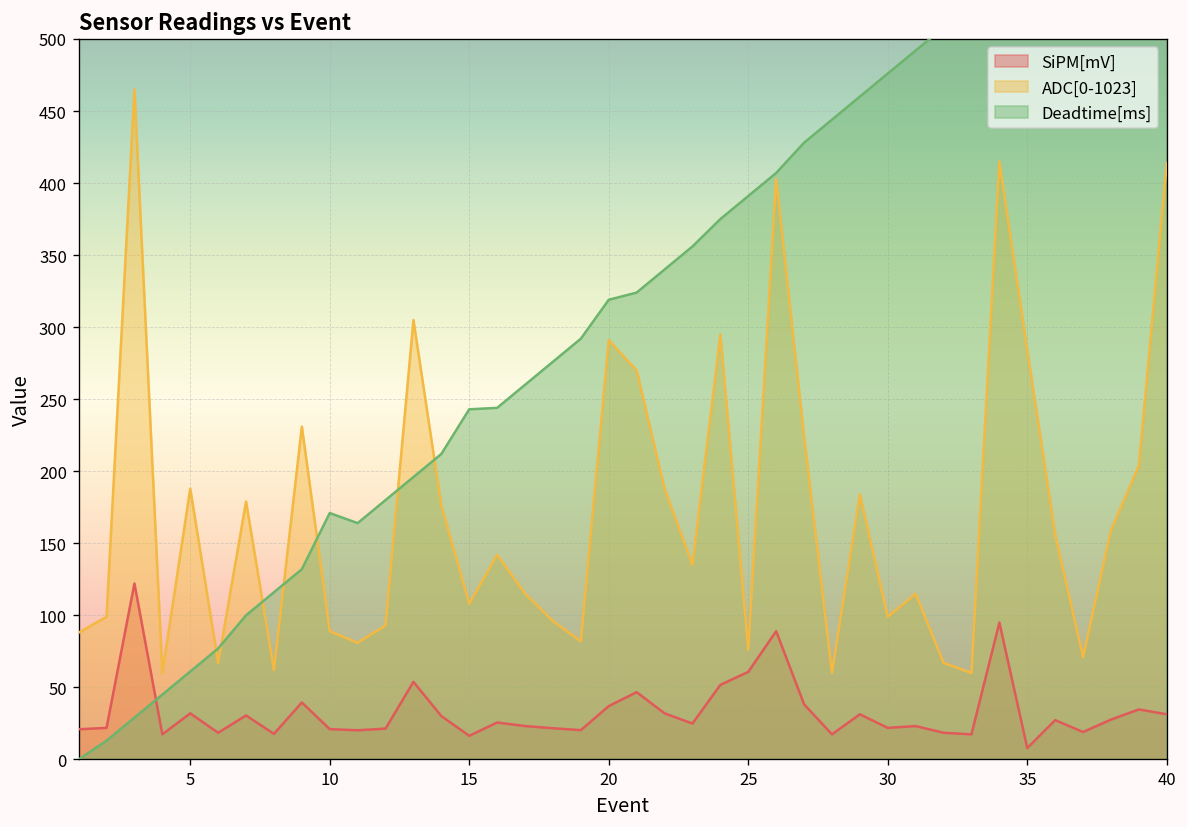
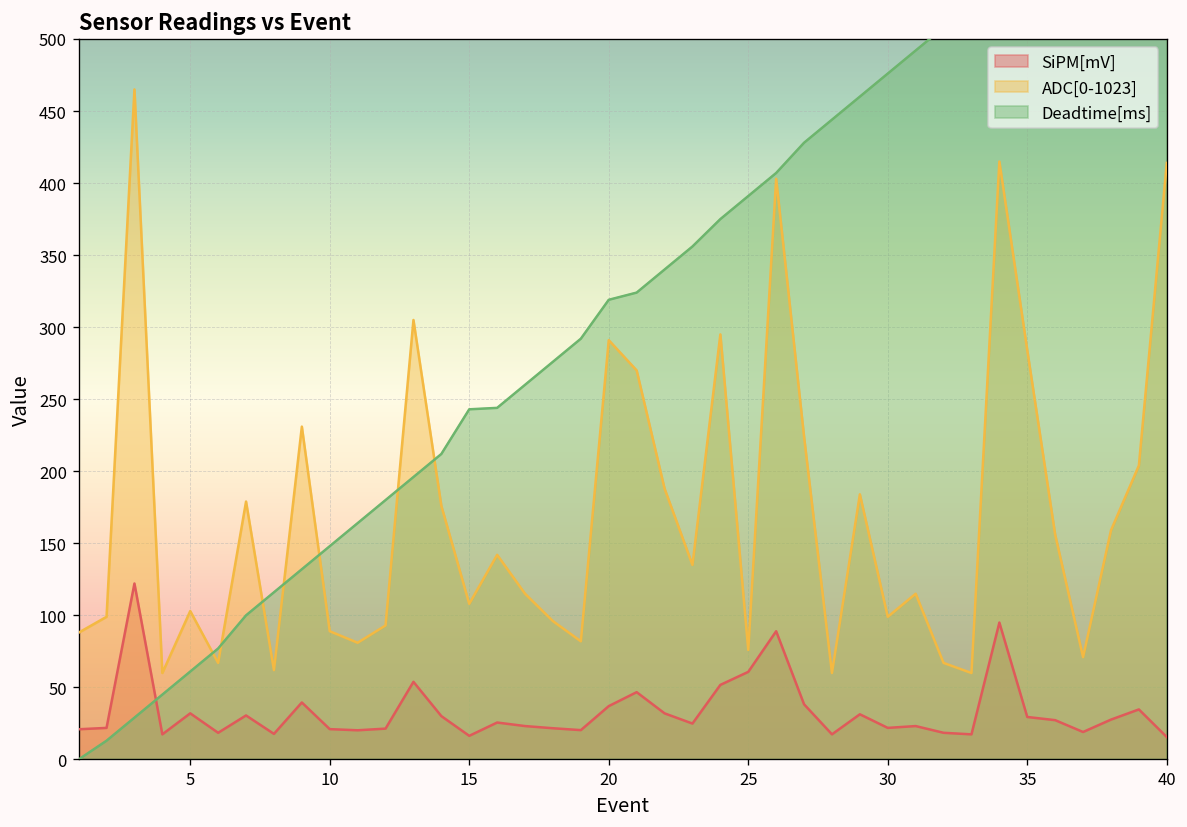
  {
    "SiPM[mV]": {
      "5": 32,
      "10": 21,
      "15": 16,
      "20": 37,
      "25": 61,
      "30": 22,
-     "35": 8,
-     "40": 31
+     "35": 29,
+     "40": 16
    },
    "ADC[0-1023]": {
-     "5": 188,
+     "5": 103,
      "10": 89,
      "15": 108,
      "20": 291,
      "25": 76,
      "30": 99,
      "35": 284,
      "40": 414
    },
    "Deadtime[ms]": {
      "5": 61,
-     "10": 171,
+     "10": 148,
      "15": 243,
      "20": 319,
      "25": 391,
      "30": 476
    }
  }
